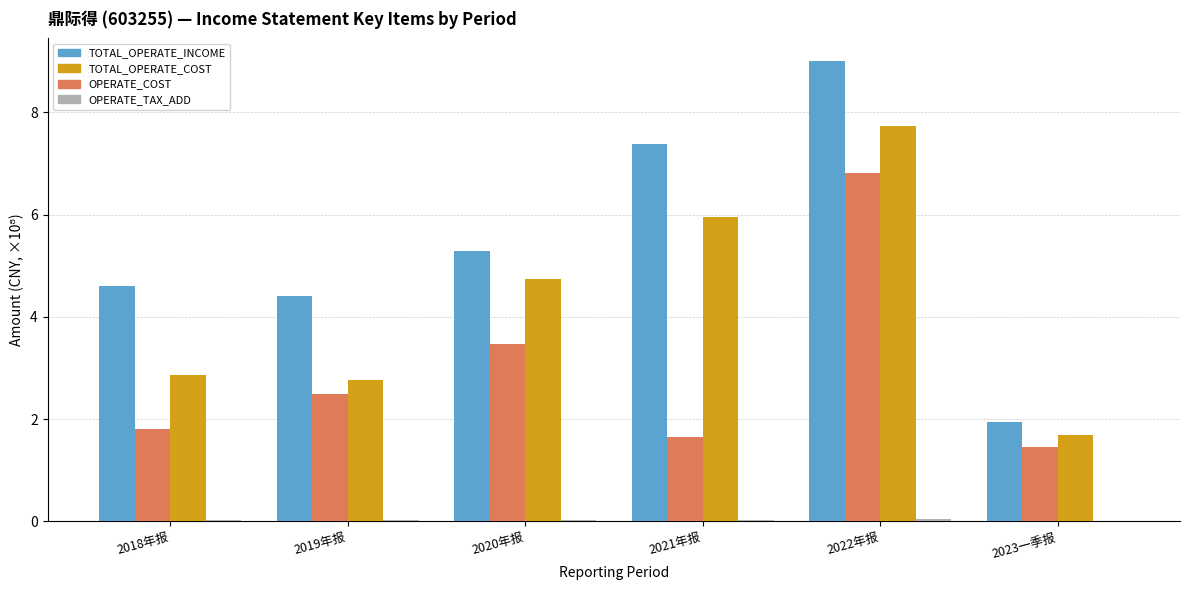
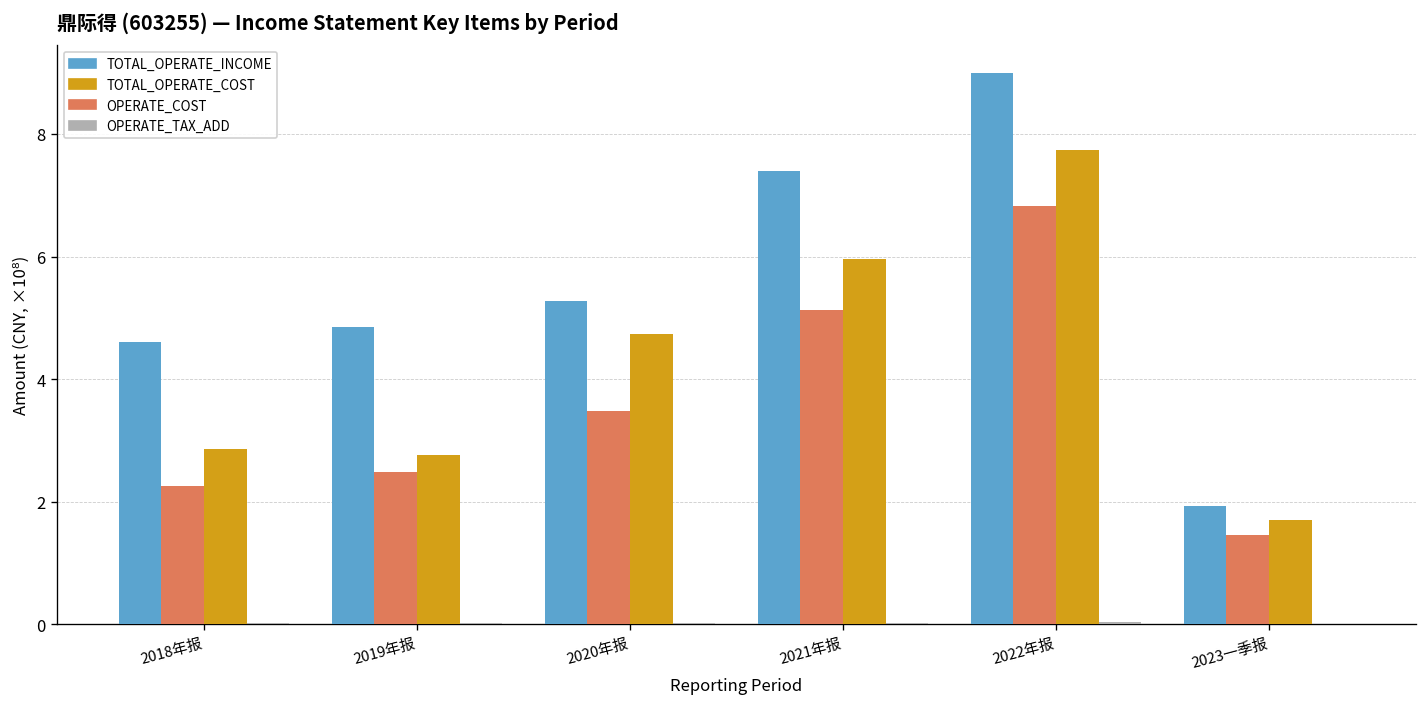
  {
    "TOTAL_OPERATE_INCOME": {
      "2018年报": 4.6,
-     "2019年报": 4.4,
+     "2019年报": 4.8,
      "2020年报": 5.3,
      "2021年报": 7.4,
      "2022年报": 9.0,
      "2023一季报": 1.9
    },
    "OPERATE_COST": {
-     "2018年报": 1.8,
+     "2018年报": 2.3,
      "2019年报": 2.5,
      "2020年报": 3.5,
-     "2021年报": 1.6,
+     "2021年报": 5.1,
      "2022年报": 6.8,
      "2023一季报": 1.5
    },
    "TOTAL_OPERATE_COST": {
      "2018年报": 2.9,
      "2019年报": 2.8,
      "2020年报": 4.7,
      "2021年报": 6.0,
      "2022年报": 7.7,
      "2023一季报": 1.7
    }
  }
